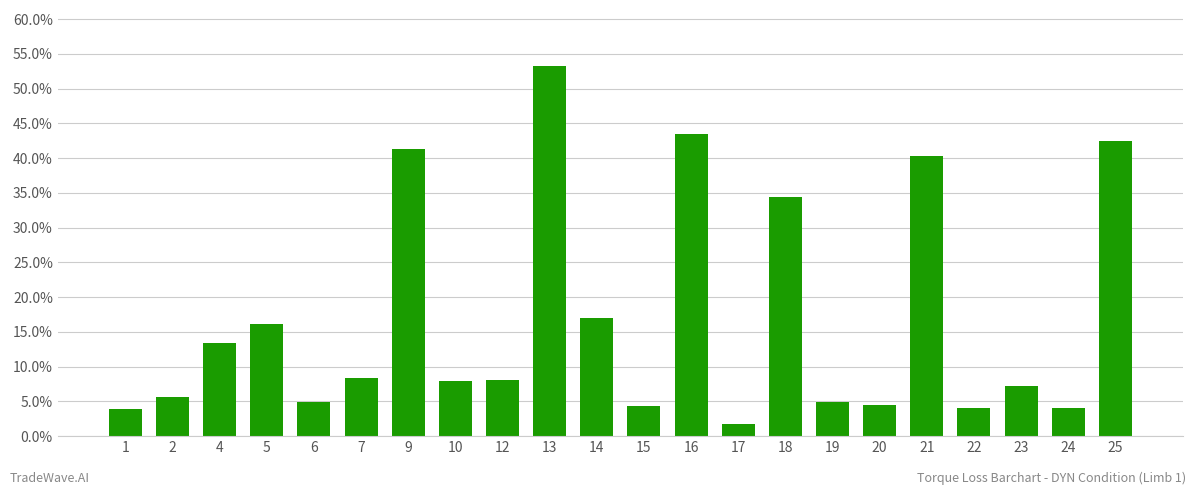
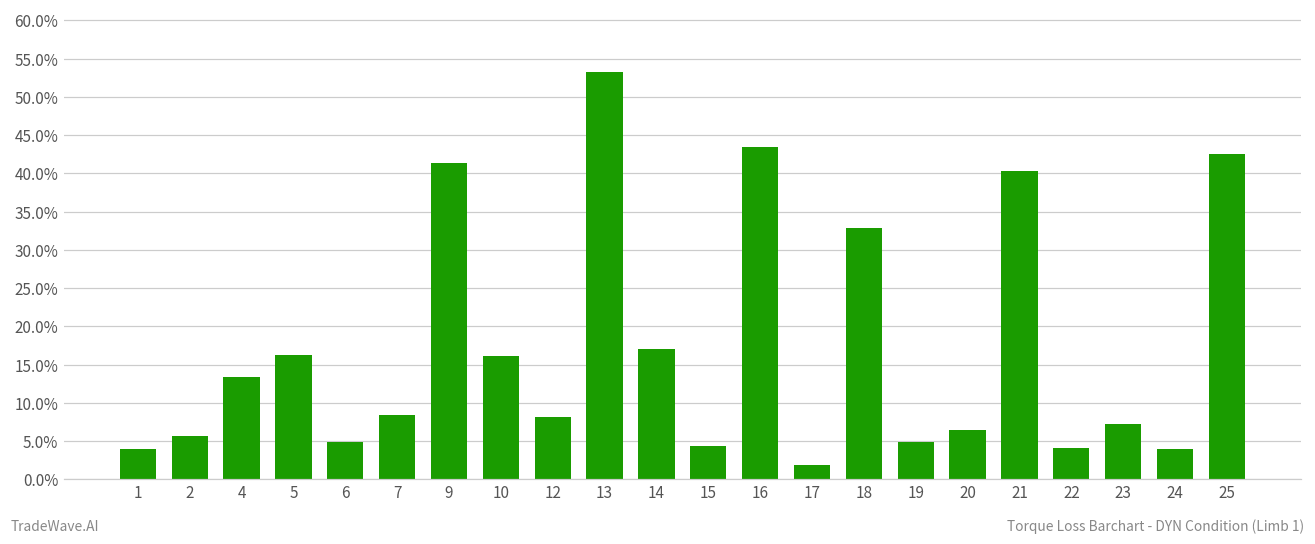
  {
    "1": "4%",
    "2": "6%",
    "4": "13%",
    "5": "16%",
    "6": "5%",
    "7": "8%",
    "9": "41%",
-   "10": "8%",
+   "10": "16%",
    "12": "8%",
    "13": "53%",
    "14": "17%",
    "15": "4%",
    "16": "43%",
    "17": "2%",
-   "18": "34%",
+   "18": "33%",
    "19": "5%",
-   "20": "5%",
+   "20": "7%",
    "21": "40%",
    "22": "4%",
    "23": "7%",
    "24": "4%",
    "25": "43%"
  }
